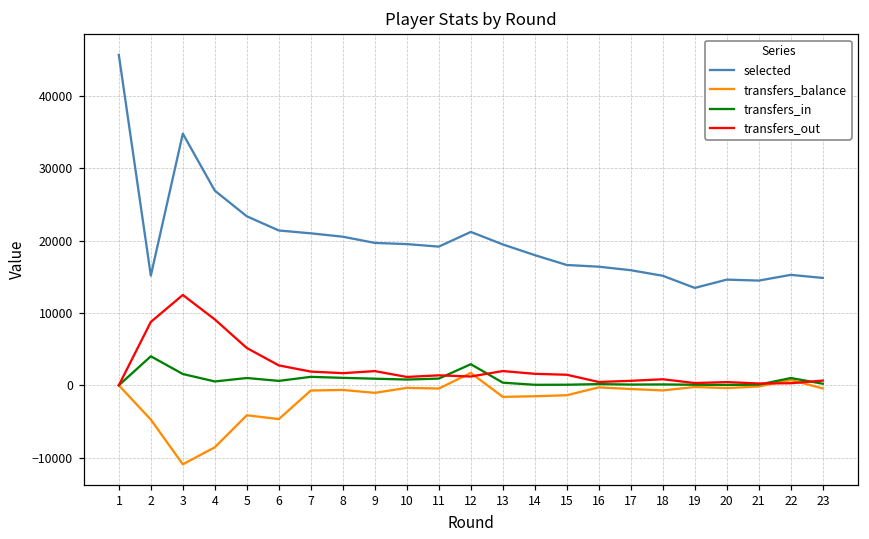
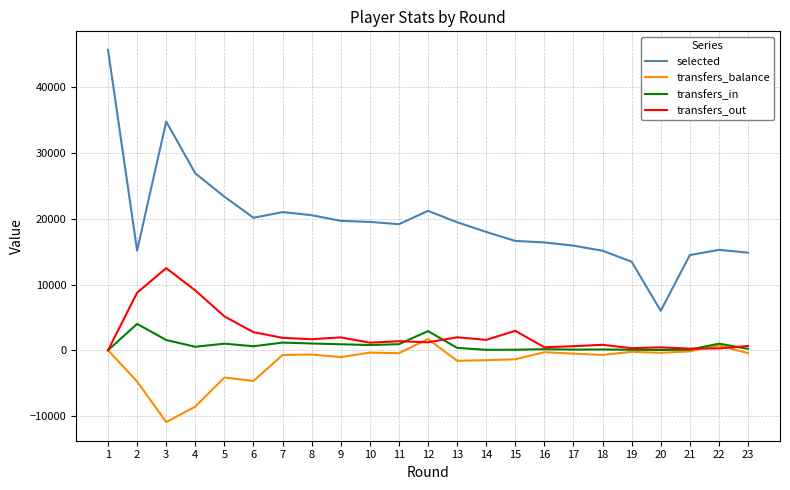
  {
    "selected": {
      "1": 46000,
      "2": 15000,
      "3": 35000,
      "4": 27000,
      "5": 23000,
-     "6": 21000,
+     "6": 20000,
      "7": 21000,
      "8": 21000,
      "9": 20000,
      "10": 20000,
      "11": 19000,
      "12": 21000,
      "13": 19000,
      "14": 18000,
      "15": 17000,
      "16": 16000,
      "17": 16000,
      "18": 15000,
      "19": 13000,
-     "20": 15000,
+     "20": 6000,
      "21": 14000,
      "22": 15000,
      "23": 15000
    },
    "transfers_balance": {
      "2": -5000,
      "3": -11000,
      "4": -9000,
      "5": -4000,
      "6": -5000,
      "7": -1000,
      "8": -1000,
      "9": -1000,
      "10": 0,
      "11": 0,
      "12": 2000,
      "13": -2000,
      "14": -2000,
      "15": -1000,
      "16": 0,
      "17": -1000,
      "18": -1000,
      "20": 0,
      "23": 0
    },
    "transfers_in": {
      "2": 4000,
      "3": 2000,
      "4": 1000,
      "5": 1000,
      "6": 1000,
      "7": 1000,
      "8": 1000,
      "9": 1000,
      "11": 1000,
      "12": 3000,
      "13": 0,
      "14": 0,
      "15": 0,
      "17": 0,
      "18": 0,
      "23": 0
    },
    "transfers_out": {
      "2": 9000,
      "3": 12000,
      "4": 9000,
      "5": 5000,
      "6": 3000,
      "7": 2000,
      "8": 2000,
      "9": 2000,
      "11": 1000,
      "12": 1000,
      "13": 2000,
      "14": 2000,
-     "15": 1000,
+     "15": 3000,
      "17": 1000,
      "18": 1000,
      "22": 0,
      "23": 1000
    }
  }
